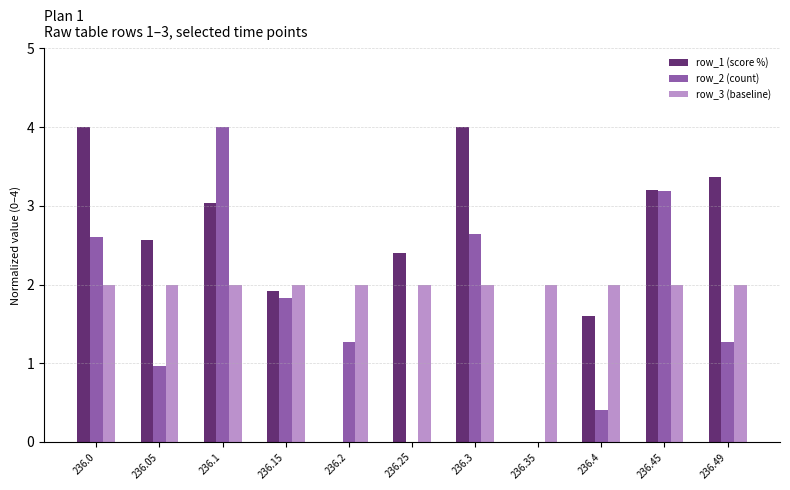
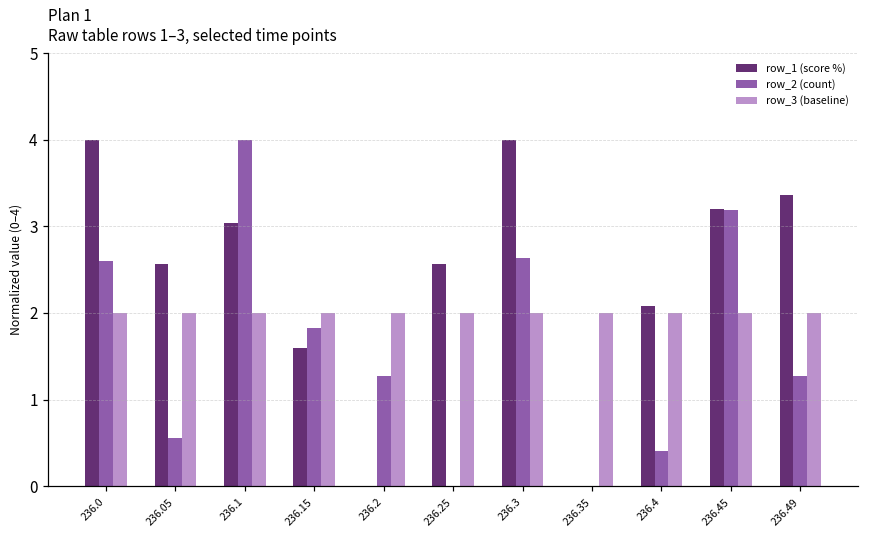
  {
    "row_1 (score %)": {
      "236.0": 4.0,
      "236.05": 2.6,
      "236.1": 3.0,
-     "236.15": 1.9,
+     "236.15": 1.6,
      "236.2": 0.0,
-     "236.25": 2.4,
+     "236.25": 2.6,
      "236.3": 4.0,
      "236.35": 0.0,
-     "236.4": 1.6,
+     "236.4": 2.1,
      "236.45": 3.2,
      "236.49": 3.4
    },
    "row_2 (count)": {
      "236.0": 2.6,
-     "236.05": 1.0,
+     "236.05": 0.6,
      "236.1": 4.0,
      "236.15": 1.8,
      "236.2": 1.3,
      "236.25": 0.0,
      "236.3": 2.6,
      "236.35": 0.0,
      "236.4": 0.4,
      "236.45": 3.2,
      "236.49": 1.3
    },
    "row_3 (baseline)": {
      "236.0": 2.0,
      "236.05": 2.0,
      "236.1": 2.0,
      "236.15": 2.0,
      "236.2": 2.0,
      "236.25": 2.0,
      "236.3": 2.0,
      "236.35": 2.0,
      "236.4": 2.0,
      "236.45": 2.0,
      "236.49": 2.0
    }
  }
